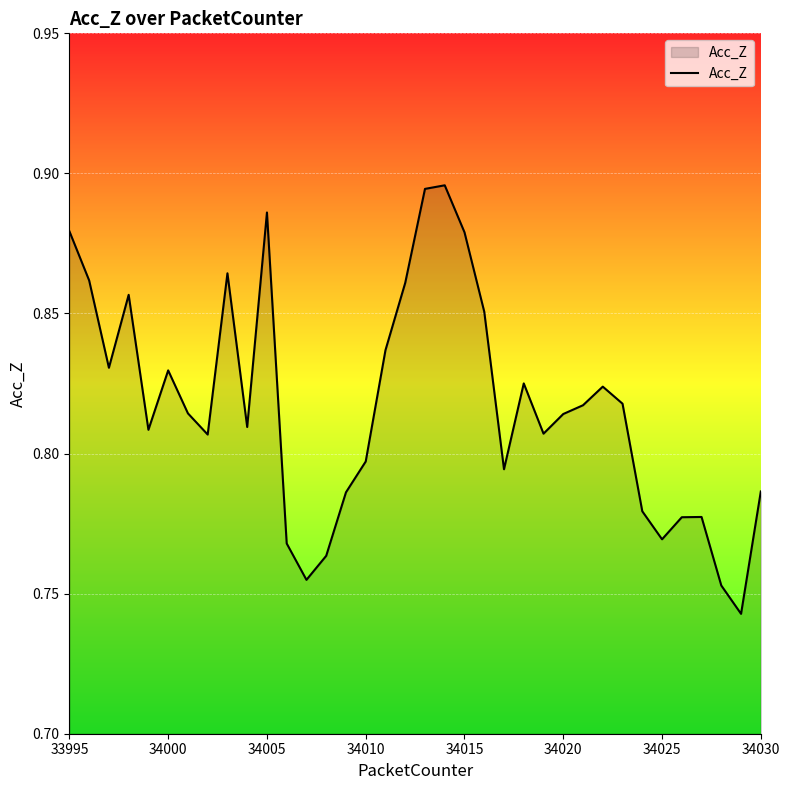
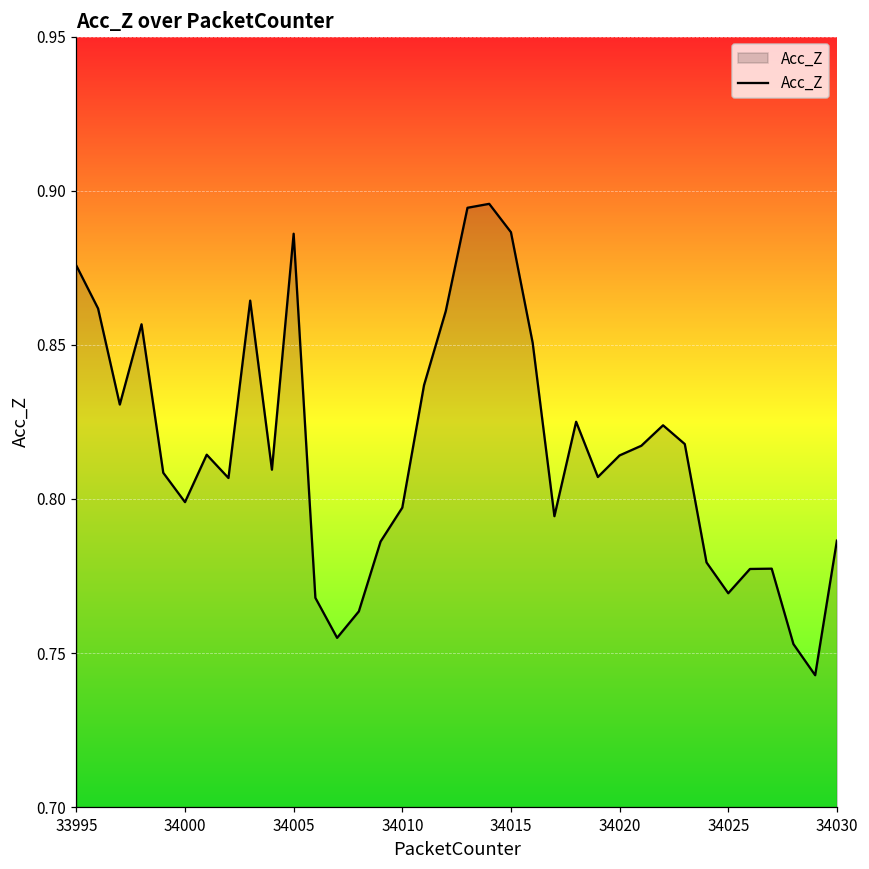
  {
-   "33995": 0.879,
-   "34000": 0.830,
+   "33995": 0.876,
+   "34000": 0.799,
    "34005": 0.886,
    "34010": 0.797,
-   "34015": 0.879,
+   "34015": 0.887,
    "34020": 0.814,
    "34025": 0.769,
    "34030": 0.786
  }
